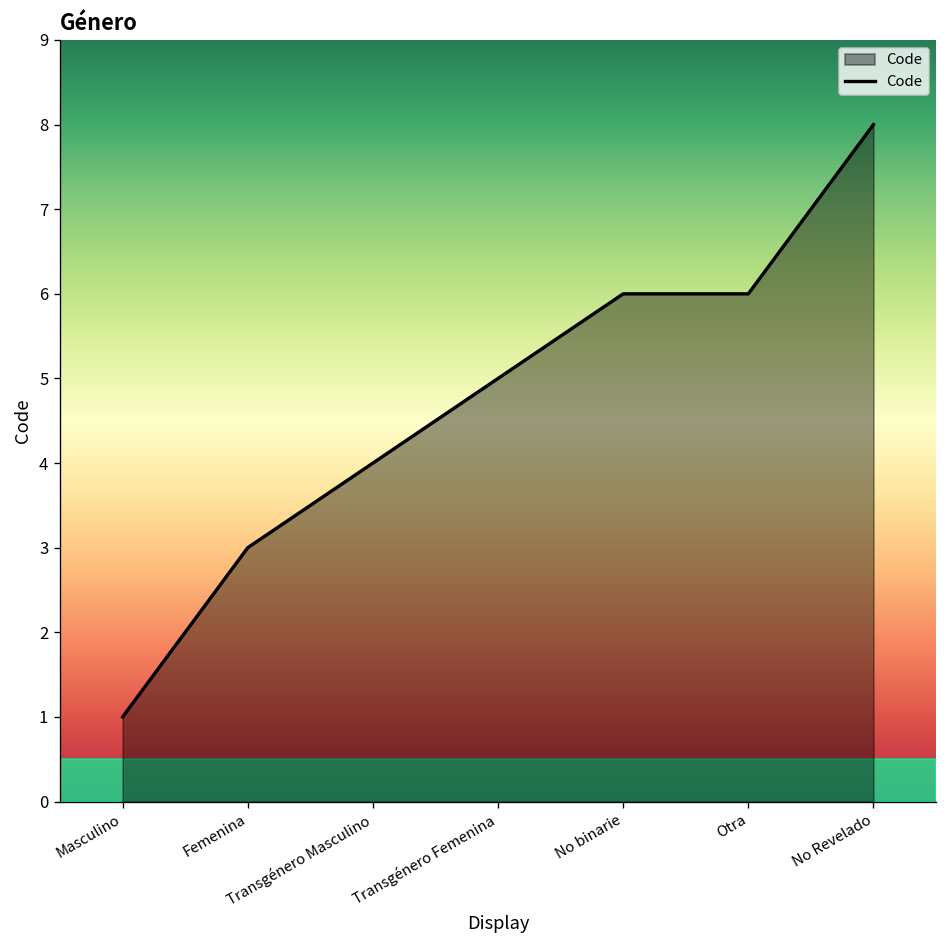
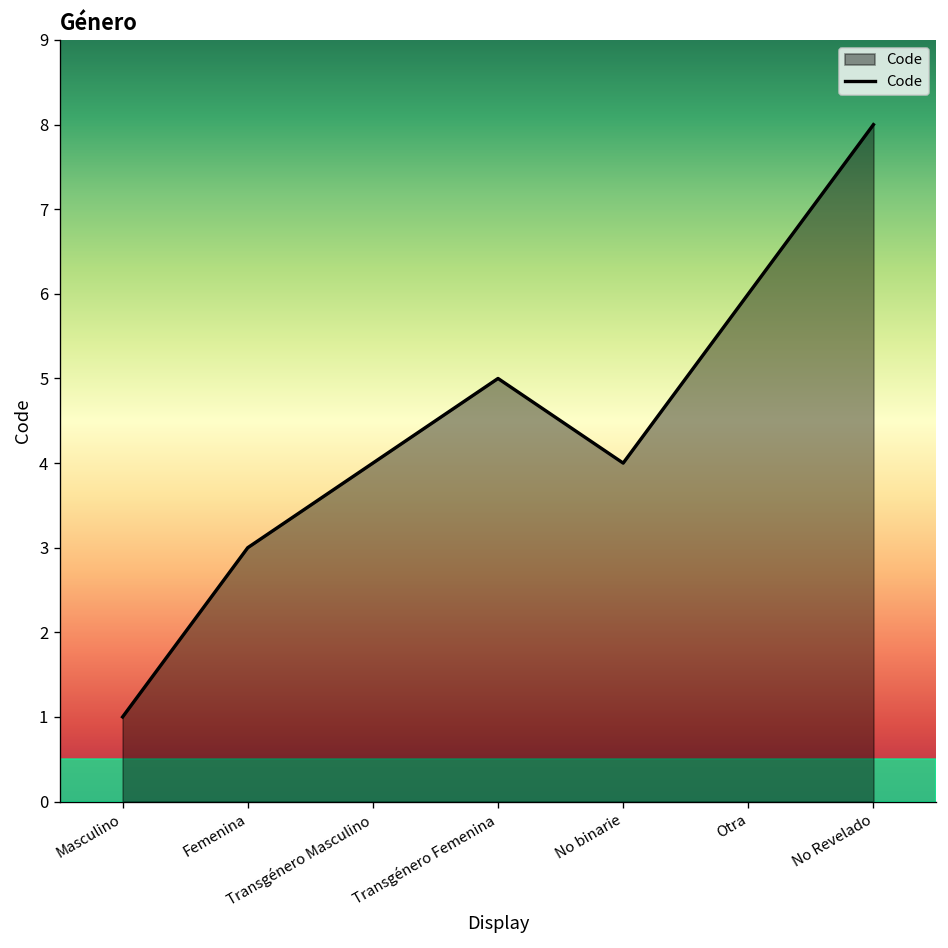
  {
    "Masculino": 1,
    "Femenina": 3,
    "Transgénero Masculino": 4,
    "Transgénero Femenina": 5,
-   "No binarie": 6,
+   "No binarie": 4,
    "Otra": 6,
    "No Revelado": 8
  }
